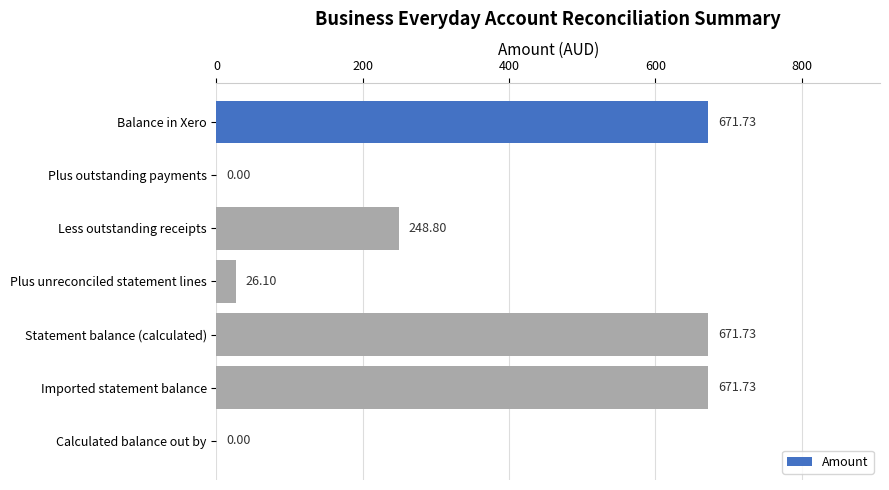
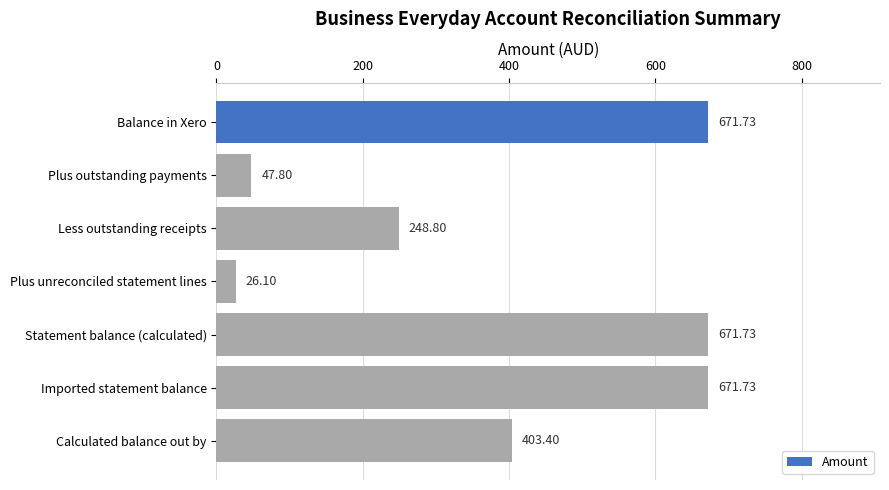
  {
    "Balance in Xero": 671.73,
-   "Plus outstanding payments": 0.00,
+   "Plus outstanding payments": 47.80,
    "Less outstanding receipts": 248.80,
    "Plus unreconciled statement lines": 26.10,
    "Statement balance (calculated)": 671.73,
    "Imported statement balance": 671.73,
-   "Calculated balance out by": 0.00
+   "Calculated balance out by": 403.40
  }
